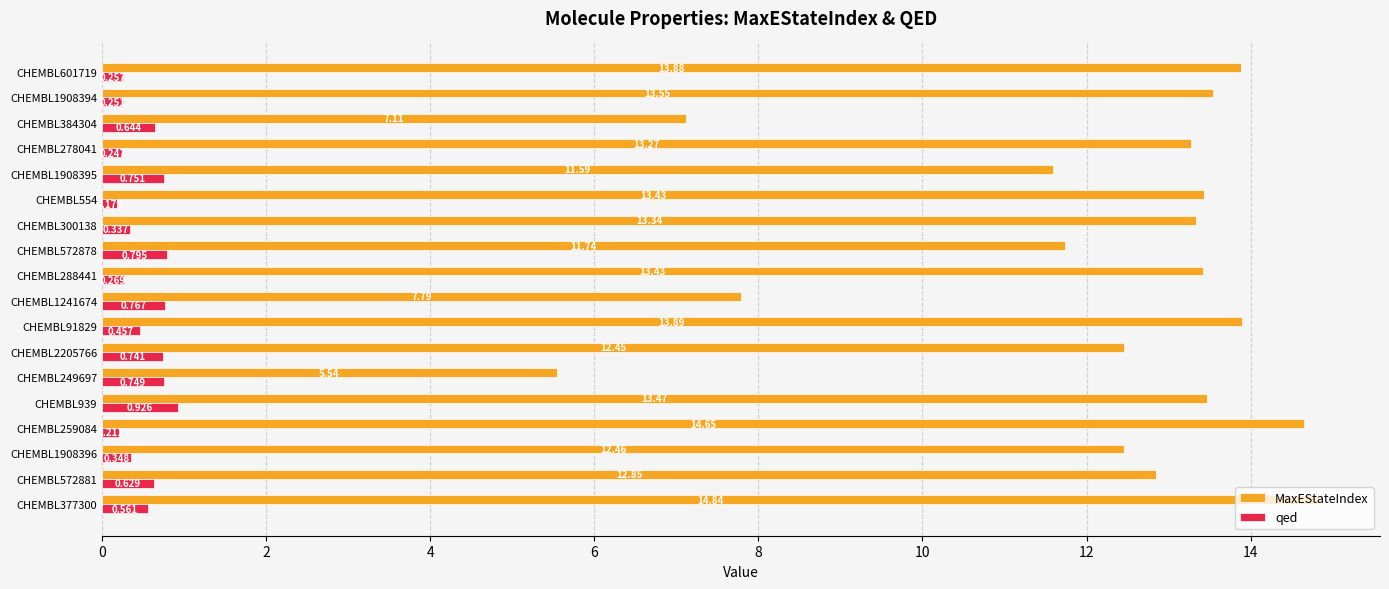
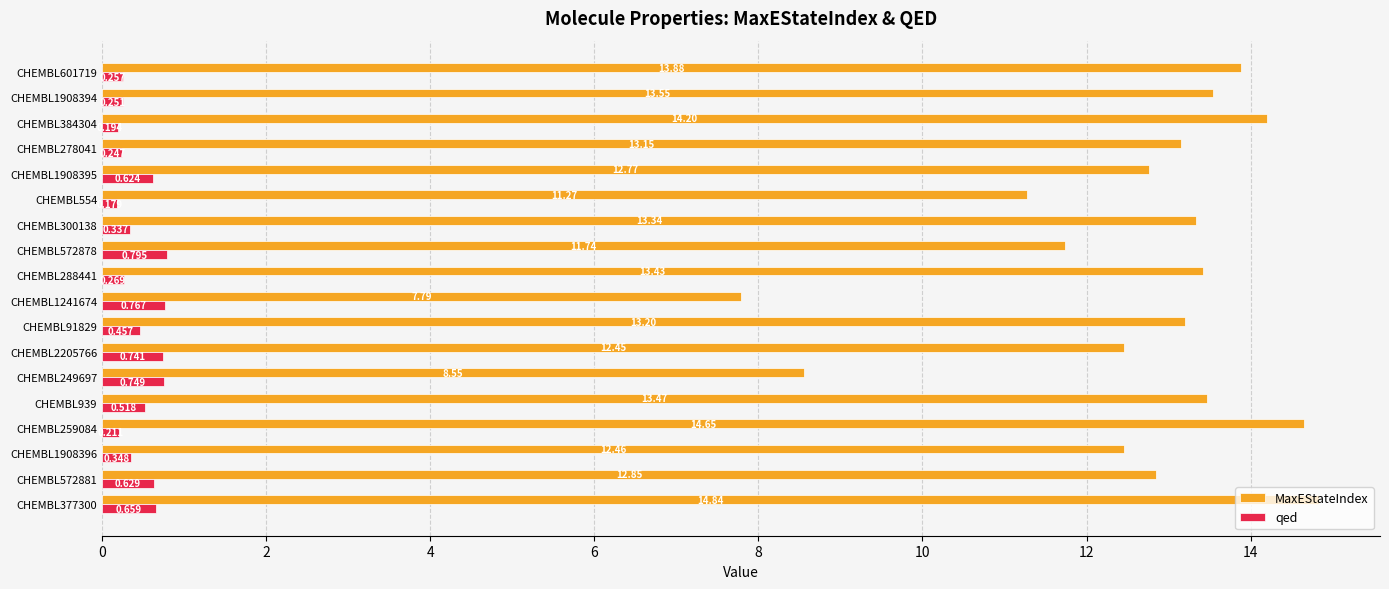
  {
    "MaxEStateIndex": {
      "CHEMBL601719": 13.88,
      "CHEMBL1908394": 13.55,
-     "CHEMBL384304": 7.11,
-     "CHEMBL278041": 13.27,
-     "CHEMBL1908395": 11.59,
-     "CHEMBL554": 13.43,
+     "CHEMBL384304": 14.20,
+     "CHEMBL278041": 13.15,
+     "CHEMBL1908395": 12.77,
+     "CHEMBL554": 11.27,
      "CHEMBL300138": 13.34,
      "CHEMBL572878": 11.74,
      "CHEMBL288441": 13.43,
      "CHEMBL1241674": 7.79,
-     "CHEMBL91829": 13.89,
+     "CHEMBL91829": 13.20,
      "CHEMBL2205766": 12.45,
-     "CHEMBL249697": 5.54,
+     "CHEMBL249697": 8.55,
      "CHEMBL939": 13.47,
      "CHEMBL259084": 14.65,
      "CHEMBL1908396": 12.46,
      "CHEMBL572881": 12.85
    },
    "qed": {
      "CHEMBL601719": 0.257,
      "CHEMBL1908394": 0.251,
-     "CHEMBL384304": 0.6,
+     "CHEMBL384304": 0.2,
      "CHEMBL278041": 0.247,
-     "CHEMBL1908395": 0.751,
+     "CHEMBL1908395": 0.624,
      "CHEMBL300138": 0.337,
      "CHEMBL572878": 0.795,
      "CHEMBL288441": 0.269,
      "CHEMBL1241674": 0.767,
      "CHEMBL91829": 0.457,
      "CHEMBL2205766": 0.741,
      "CHEMBL249697": 0.749,
-     "CHEMBL939": 0.926,
+     "CHEMBL939": 0.518,
      "CHEMBL1908396": 0.348,
      "CHEMBL572881": 0.629,
-     "CHEMBL377300": 0.561
+     "CHEMBL377300": 0.659
    }
  }
